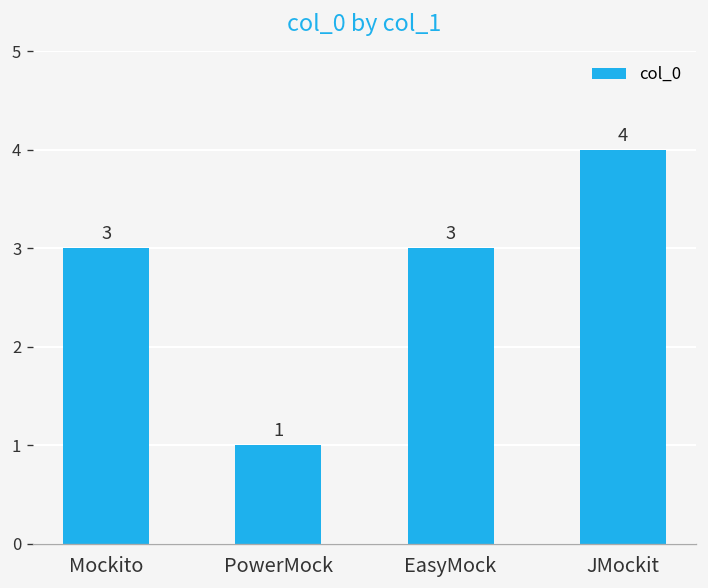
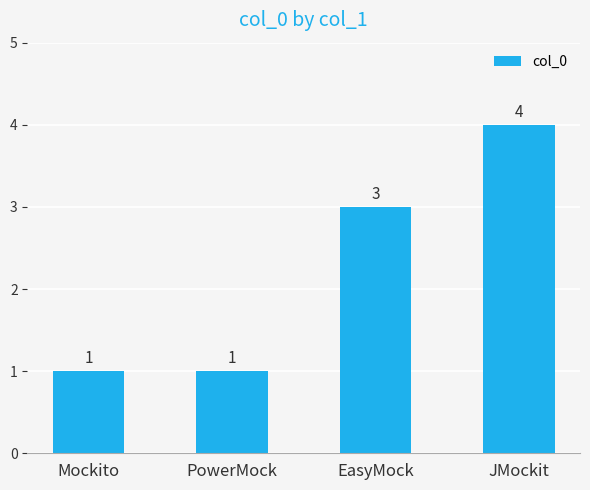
  {
-   "Mockito": 3,
+   "Mockito": 1,
    "PowerMock": 1,
    "EasyMock": 3,
    "JMockit": 4
  }
